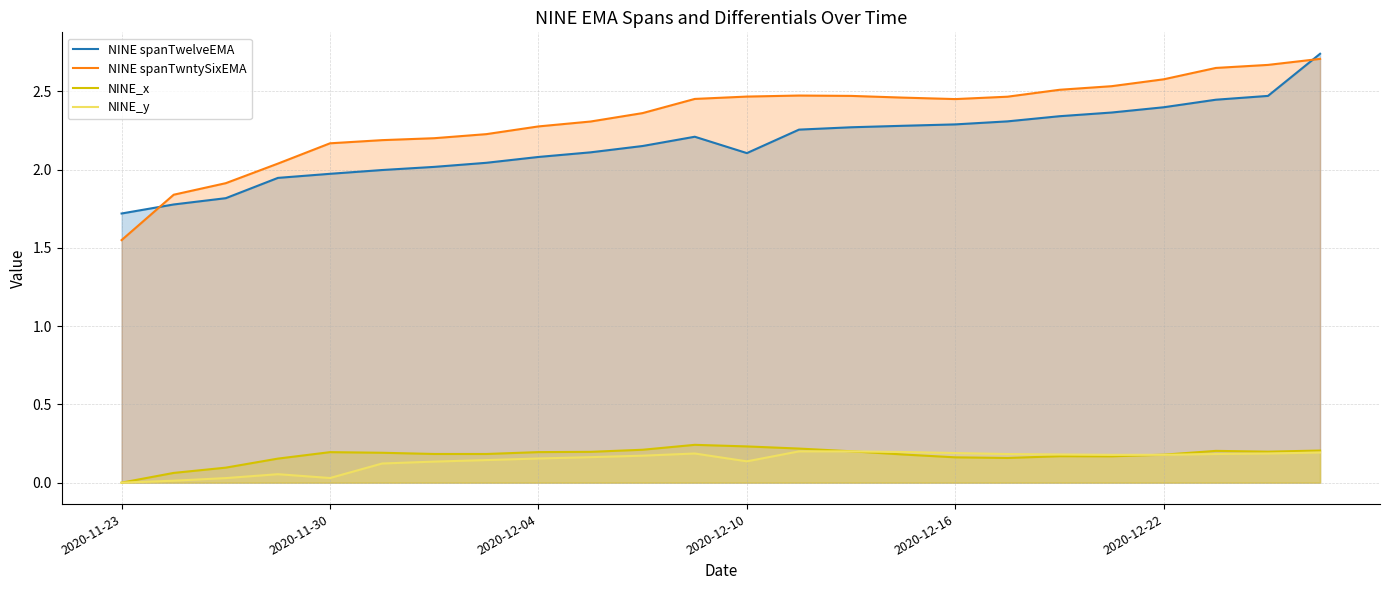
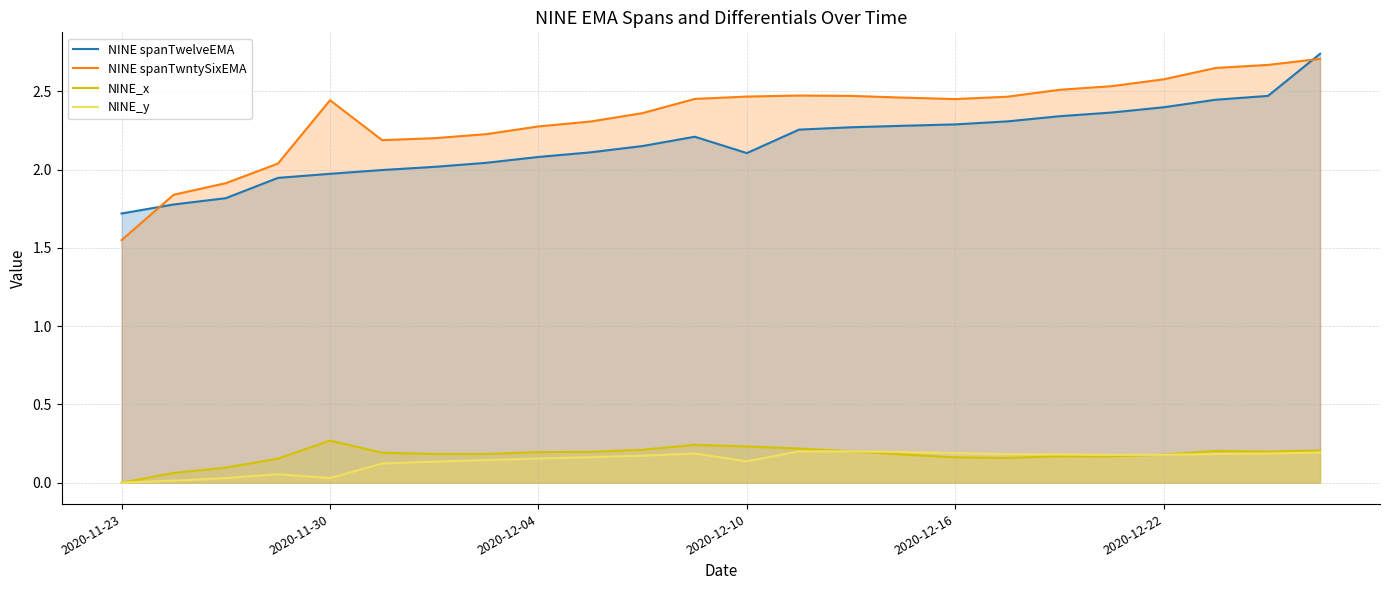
  {
    "NINE spanTwelveEMA": {
      "2020-11-23": 1.72,
      "2020-11-30": 1.97,
      "2020-12-04": 2.08,
      "2020-12-10": 2.11,
      "2020-12-16": 2.29,
      "2020-12-22": 2.40
    },
    "NINE spanTwntySixEMA": {
      "2020-11-23": 1.55,
-     "2020-11-30": 2.17,
+     "2020-11-30": 2.44,
      "2020-12-04": 2.28,
      "2020-12-10": 2.47,
      "2020-12-16": 2.45,
      "2020-12-22": 2.58
    },
    "NINE_x": {
-     "2020-11-30": 0.19,
+     "2020-11-30": 0.27,
      "2020-12-04": 0.20,
      "2020-12-10": 0.23,
      "2020-12-16": 0.16
    },
    "NINE_y": {
      "2020-11-30": 0.03,
      "2020-12-04": 0.15,
      "2020-12-10": 0.14,
      "2020-12-16": 0.19
    }
  }
